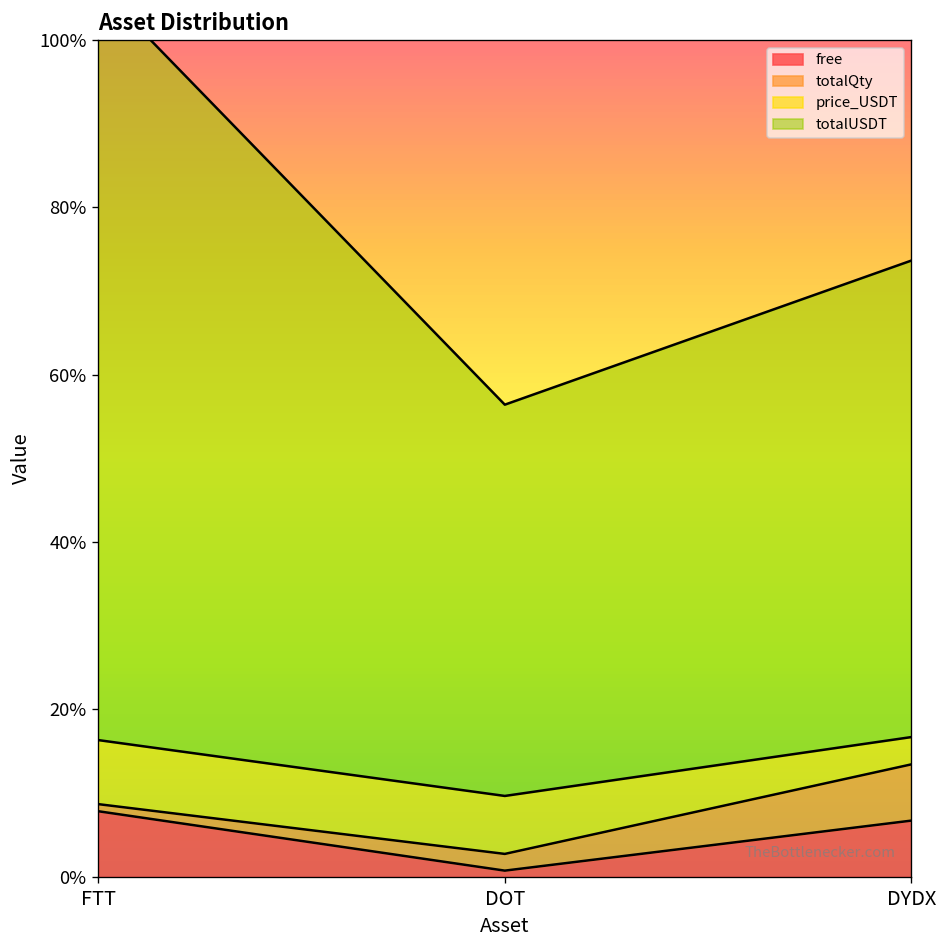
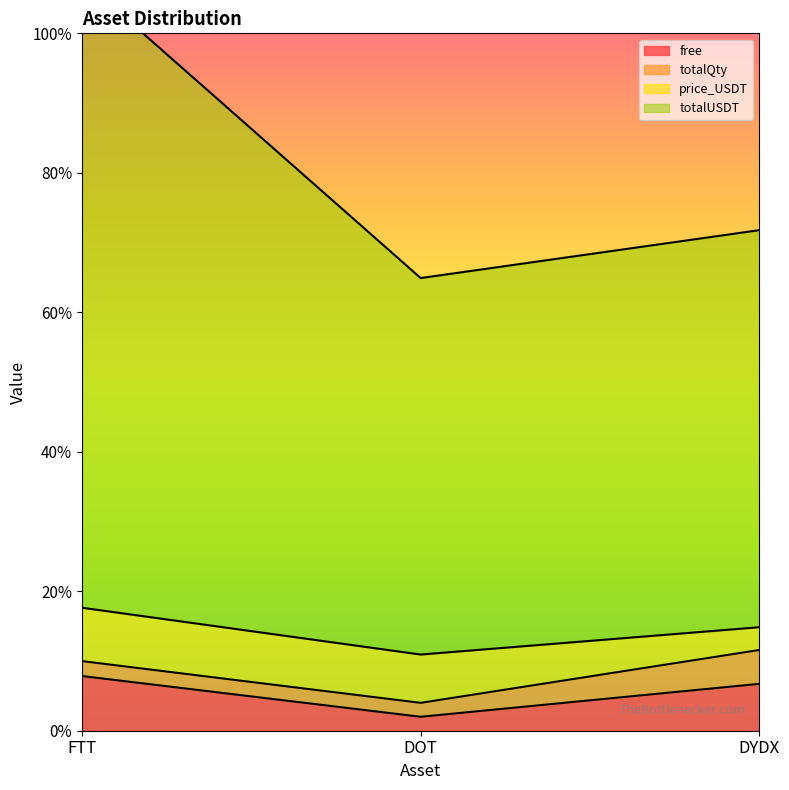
  {
    "free": {
      "FTT": "8%",
-     "DOT": "1%",
+     "DOT": "2%",
      "DYDX": "7%"
    },
    "totalQty": {
-     "FTT": "1%",
+     "FTT": "2%",
      "DOT": "2%",
-     "DYDX": "7%"
+     "DYDX": "5%"
    },
    "price_USDT": {
      "FTT": "8%",
      "DOT": "7%",
      "DYDX": "3%"
    },
    "totalUSDT": {
-     "DOT": "47%",
+     "DOT": "54%",
      "DYDX": "57%"
    }
  }
